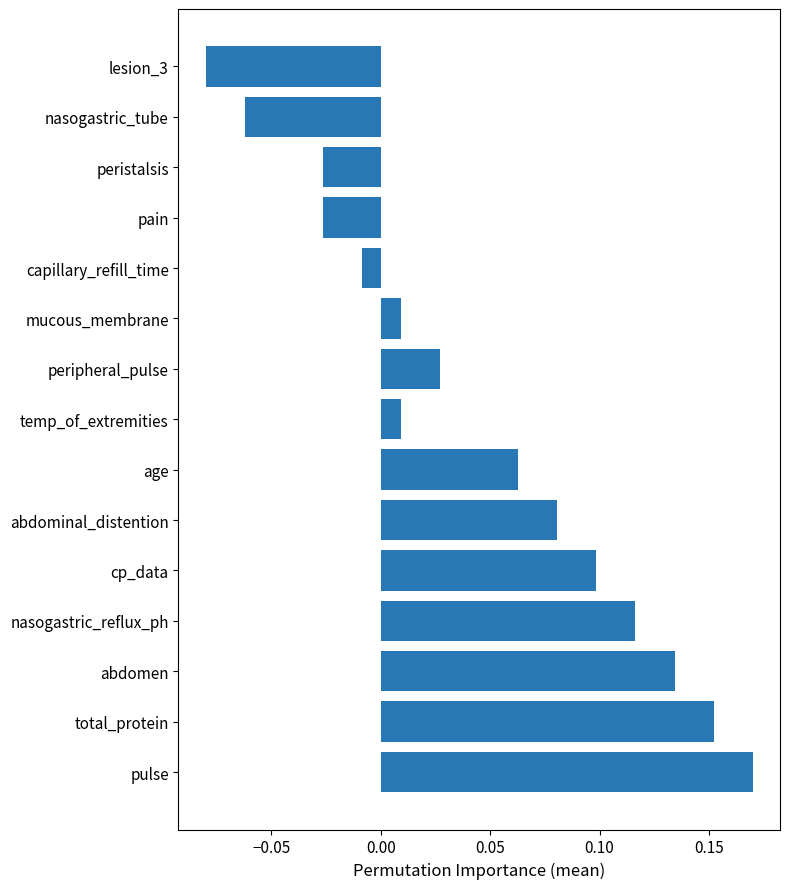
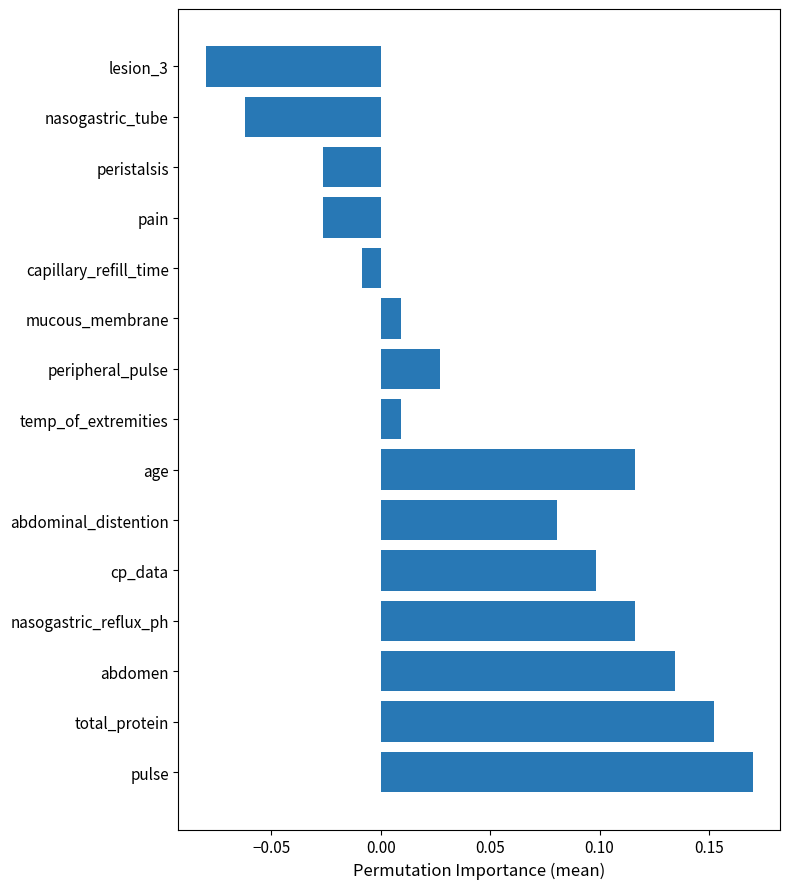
  {
    "lesion_3": -0.080,
    "nasogastric_tube": -0.062,
    "peristalsis": -0.026,
    "pain": -0.026,
    "capillary_refill_time": -0.009,
    "mucous_membrane": 0.009,
    "peripheral_pulse": 0.027,
    "temp_of_extremities": 0.009,
-   "age": 0.063,
+   "age": 0.116,
    "abdominal_distention": 0.081,
    "cp_data": 0.099,
    "nasogastric_reflux_ph": 0.116,
    "abdomen": 0.134,
    "total_protein": 0.152,
    "pulse": 0.170
  }
